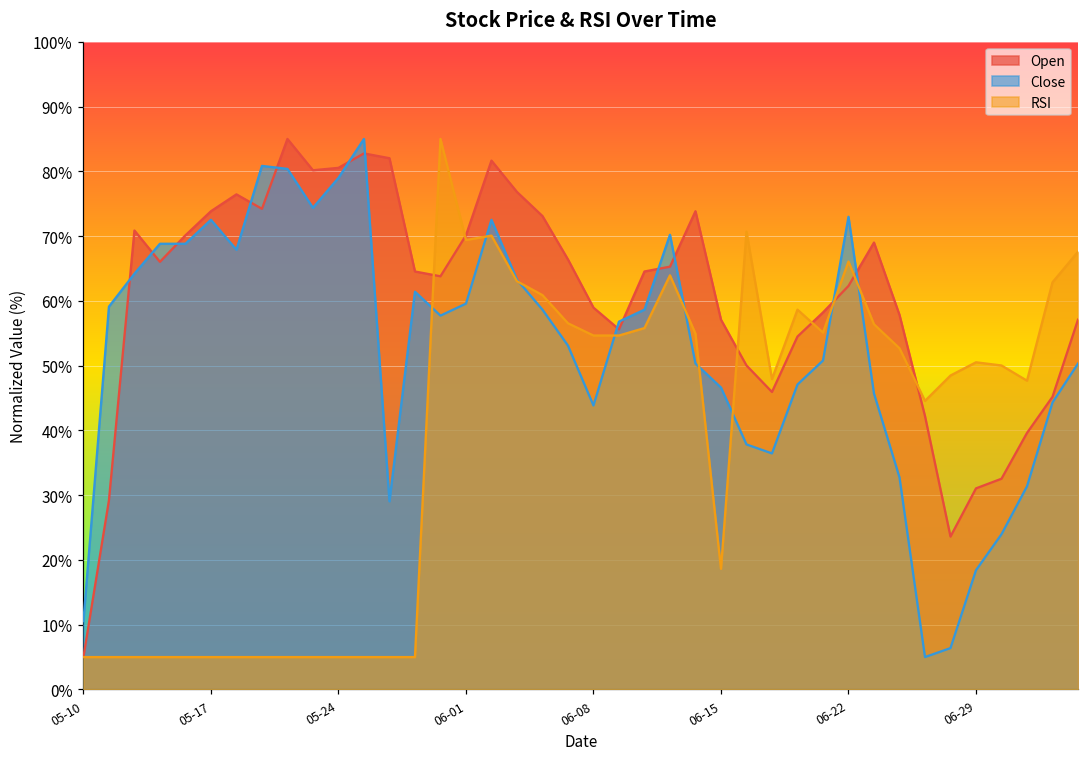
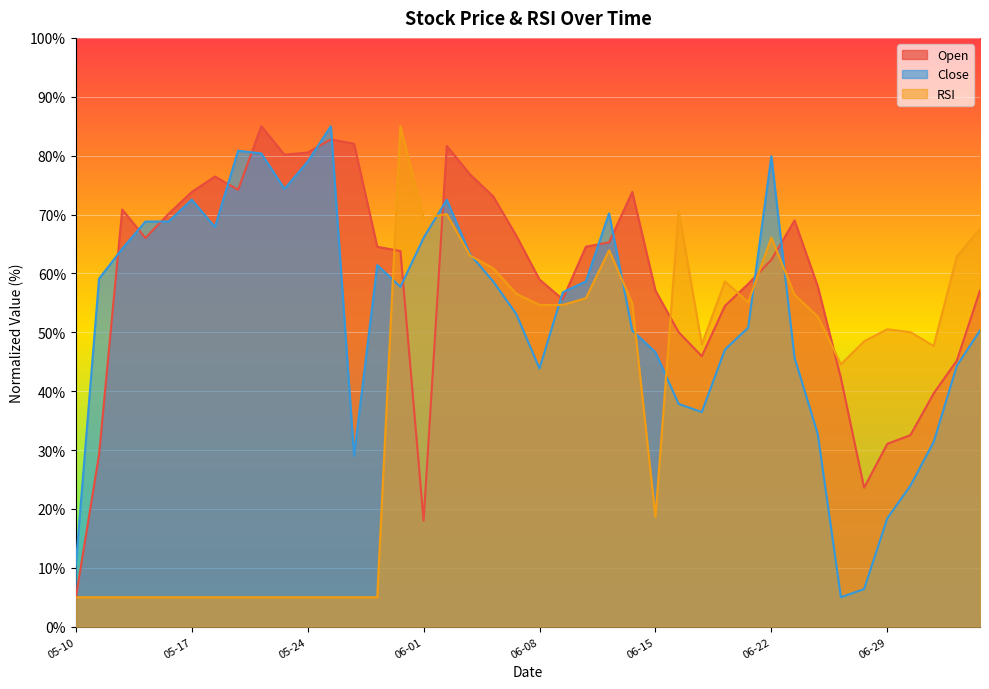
  {
    "Open": {
      "05-17": "74%",
      "05-24": "81%",
-     "06-01": "70%",
+     "06-01": "18%",
      "06-08": "59%",
      "06-15": "57%",
      "06-22": "62%",
      "06-29": "31%"
    },
    "Close": {
      "05-10": "11%",
      "05-17": "73%",
      "05-24": "79%",
-     "06-01": "60%",
+     "06-01": "66%",
      "06-08": "44%",
      "06-15": "47%",
-     "06-22": "73%",
+     "06-22": "80%",
      "06-29": "18%"
    },
    "RSI": {
      "05-17": "5%",
      "05-24": "5%",
      "06-01": "69%",
      "06-08": "55%",
      "06-15": "19%",
      "06-22": "66%",
      "06-29": "51%"
    }
  }
